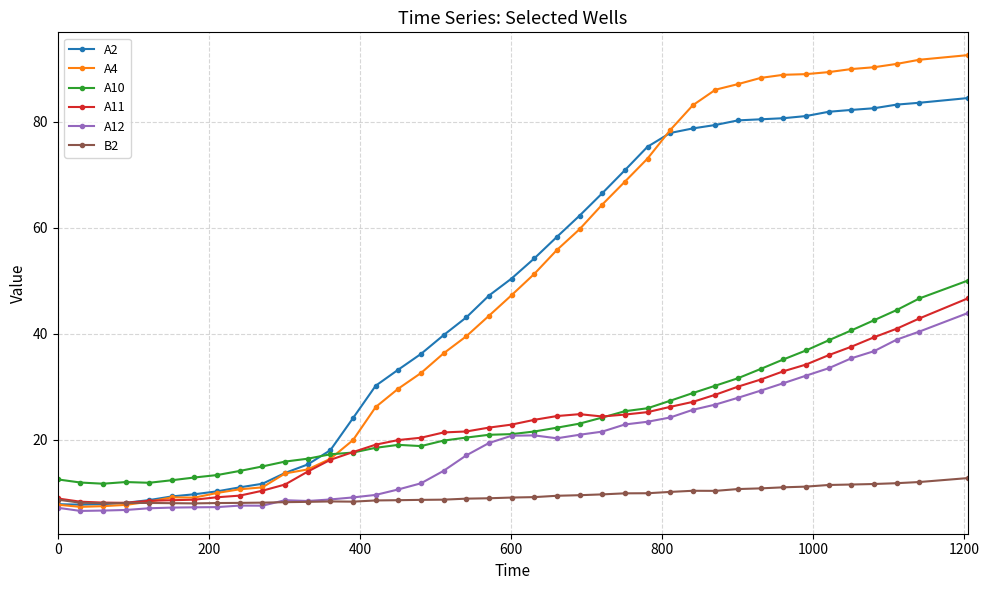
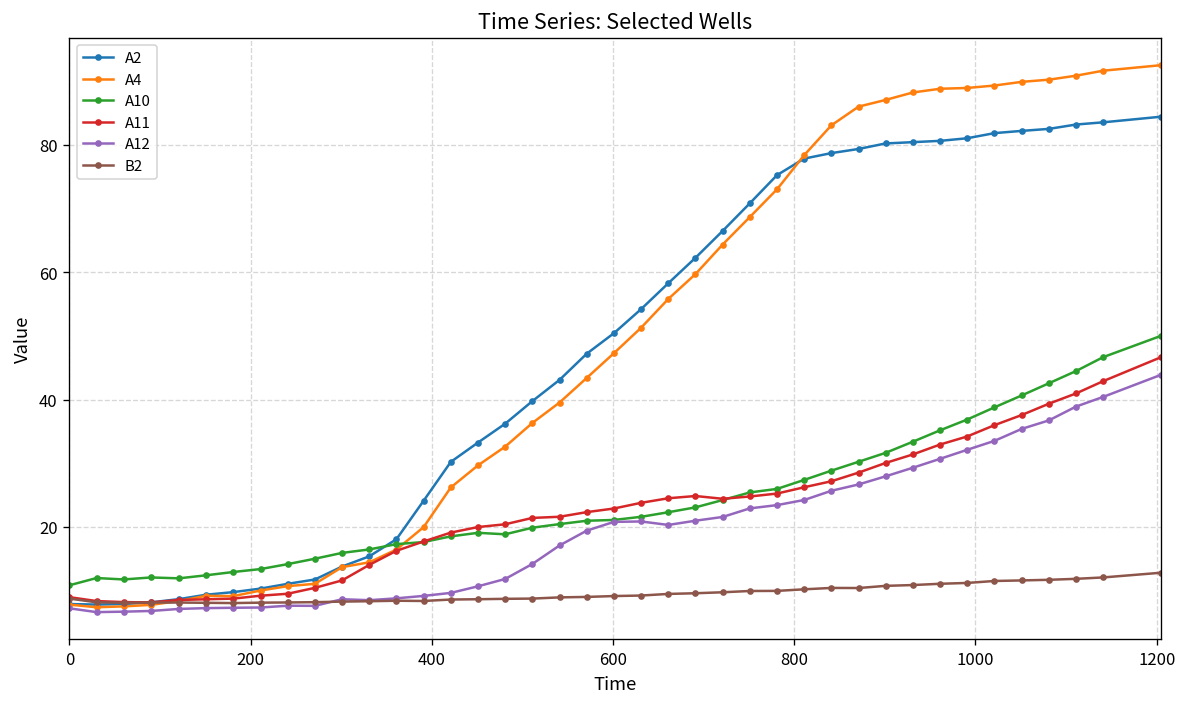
  {
    "A10": {
-     "0": 13
+     "0": 11
    },
    "A12": {
      "0": 7
    }
  }
